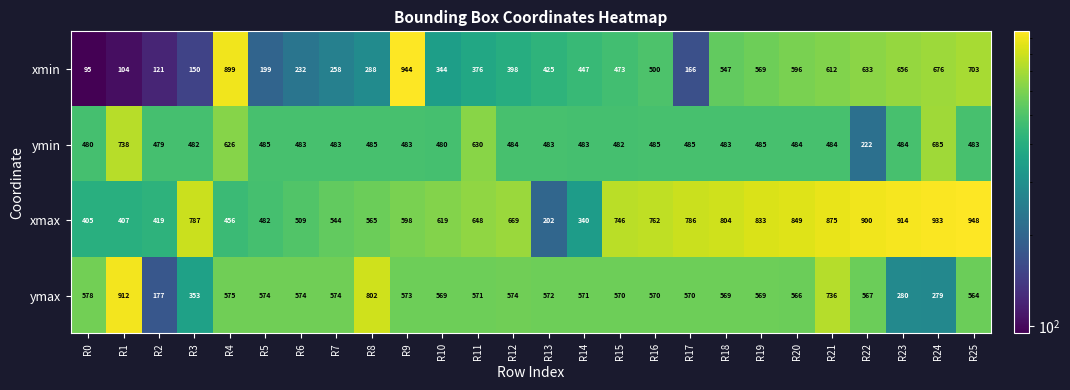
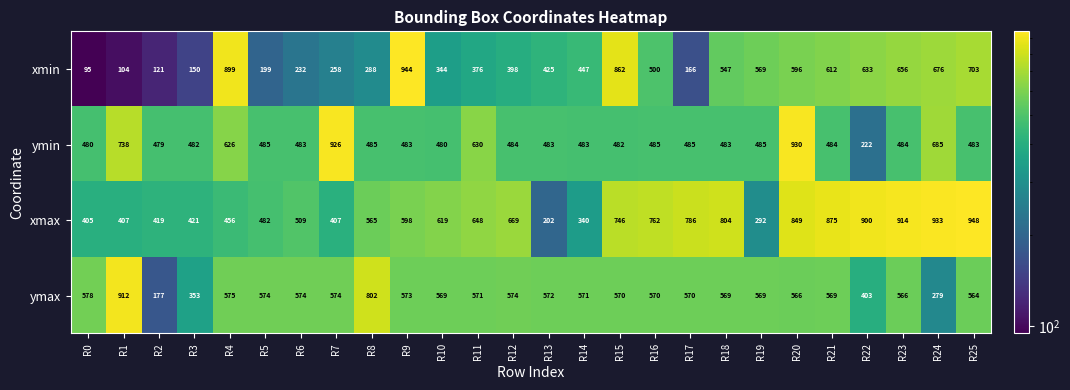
  {
    "xmin": {
      "R0": 95,
      "R1": 104,
      "R2": 121,
      "R3": 150,
      "R4": 899,
      "R5": 199,
      "R6": 232,
      "R7": 258,
      "R8": 288,
      "R9": 944,
      "R10": 344,
      "R11": 376,
      "R12": 398,
      "R13": 425,
      "R14": 447,
-     "R15": 473,
+     "R15": 862,
      "R16": 500,
      "R17": 166,
      "R18": 547,
      "R19": 569,
      "R20": 596,
      "R21": 612,
      "R22": 633,
      "R23": 656,
      "R24": 676,
      "R25": 703
    },
    "ymin": {
      "R0": 480,
      "R1": 738,
      "R2": 479,
      "R3": 482,
      "R4": 626,
      "R5": 485,
      "R6": 483,
-     "R7": 483,
+     "R7": 926,
      "R8": 485,
      "R9": 483,
      "R10": 480,
      "R11": 630,
      "R12": 484,
      "R13": 483,
      "R14": 483,
      "R15": 482,
      "R16": 485,
      "R17": 485,
      "R18": 483,
      "R19": 485,
-     "R20": 484,
+     "R20": 930,
      "R21": 484,
      "R22": 222,
      "R23": 484,
      "R24": 685,
      "R25": 483
    },
    "xmax": {
      "R0": 405,
      "R1": 407,
      "R2": 419,
-     "R3": 787,
+     "R3": 421,
      "R4": 456,
      "R5": 482,
      "R6": 509,
-     "R7": 544,
+     "R7": 407,
      "R8": 565,
      "R9": 598,
      "R10": 619,
      "R11": 648,
      "R12": 669,
      "R13": 202,
      "R14": 340,
      "R15": 746,
      "R16": 762,
      "R17": 786,
      "R18": 804,
-     "R19": 833,
+     "R19": 292,
      "R20": 849,
      "R21": 875,
      "R22": 900,
      "R23": 914,
      "R24": 933,
      "R25": 948
    },
    "ymax": {
      "R0": 578,
      "R1": 912,
      "R2": 177,
      "R3": 353,
      "R4": 575,
      "R5": 574,
      "R6": 574,
      "R7": 574,
      "R8": 802,
      "R9": 573,
      "R10": 569,
      "R11": 571,
      "R12": 574,
      "R13": 572,
      "R14": 571,
      "R15": 570,
      "R16": 570,
      "R17": 570,
      "R18": 569,
      "R19": 569,
      "R20": 566,
-     "R21": 736,
-     "R22": 567,
-     "R23": 280,
+     "R21": 569,
+     "R22": 403,
+     "R23": 566,
      "R24": 279,
      "R25": 564
    }
  }
